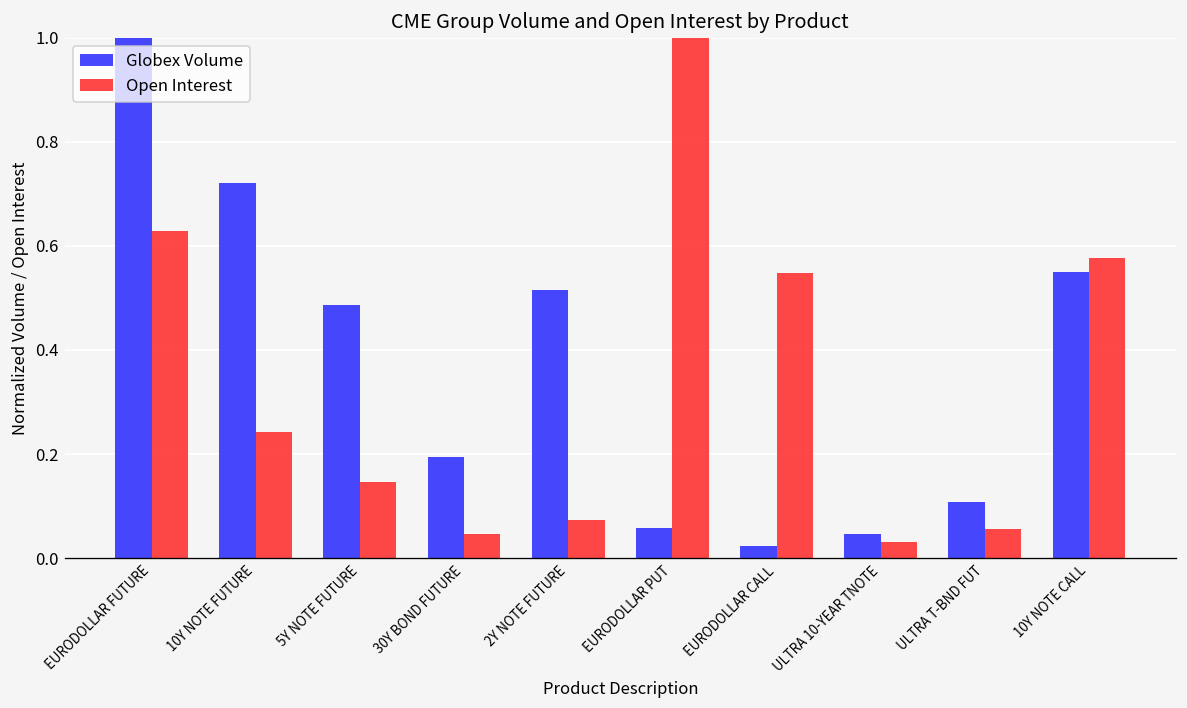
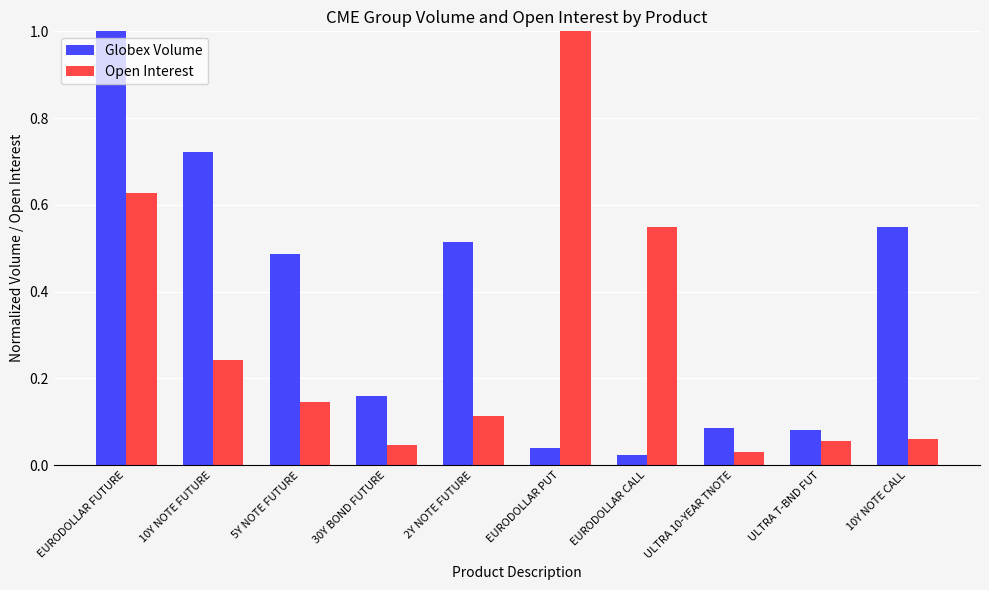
  {
    "Globex Volume": {
      "EURODOLLAR FUTURE": 1.00,
      "10Y NOTE FUTURE": 0.72,
      "5Y NOTE FUTURE": 0.49,
-     "30Y BOND FUTURE": 0.19,
+     "30Y BOND FUTURE": 0.16,
      "2Y NOTE FUTURE": 0.51,
-     "EURODOLLAR PUT": 0.06,
+     "EURODOLLAR PUT": 0.04,
      "EURODOLLAR CALL": 0.02,
-     "ULTRA 10-YEAR TNOTE": 0.05,
-     "ULTRA T-BND FUT": 0.11,
+     "ULTRA 10-YEAR TNOTE": 0.09,
+     "ULTRA T-BND FUT": 0.08,
      "10Y NOTE CALL": 0.55
    },
    "Open Interest": {
      "EURODOLLAR FUTURE": 0.63,
      "10Y NOTE FUTURE": 0.24,
      "5Y NOTE FUTURE": 0.15,
      "30Y BOND FUTURE": 0.05,
-     "2Y NOTE FUTURE": 0.07,
+     "2Y NOTE FUTURE": 0.11,
      "EURODOLLAR PUT": 1.00,
      "EURODOLLAR CALL": 0.55,
      "ULTRA 10-YEAR TNOTE": 0.03,
      "ULTRA T-BND FUT": 0.06,
-     "10Y NOTE CALL": 0.58
+     "10Y NOTE CALL": 0.06
    }
  }
